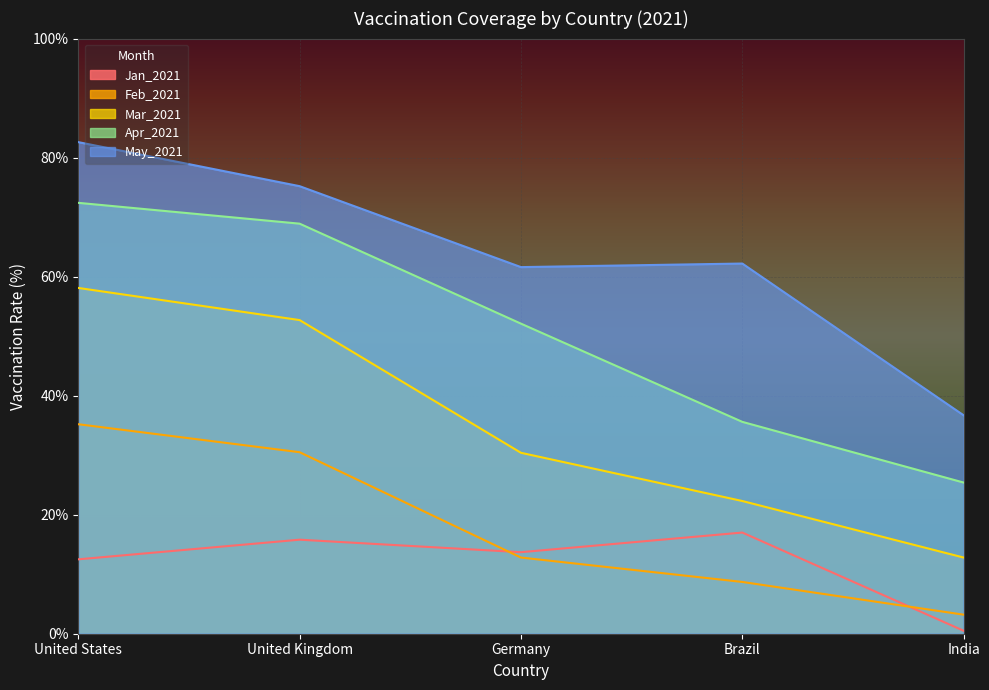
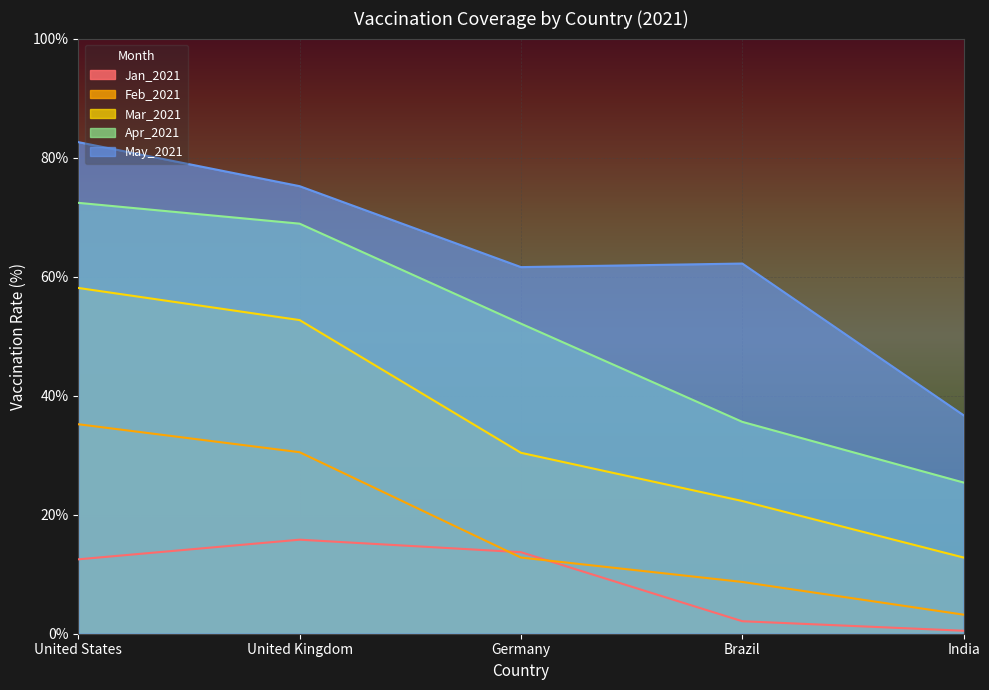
  {
    "Jan_2021": {
      "United States": "13%",
      "United Kingdom": "16%",
      "Germany": "14%",
-     "Brazil": "17%",
+     "Brazil": "2%",
      "India": "1%"
    },
    "Apr_2021": {
      "United States": "72%",
      "United Kingdom": "69%",
      "Germany": "52%",
      "Brazil": "36%",
      "India": "25%"
    },
    "May_2021": {
      "United States": "83%",
      "United Kingdom": "75%",
      "Germany": "62%",
      "Brazil": "62%",
      "India": "37%"
    }
  }
